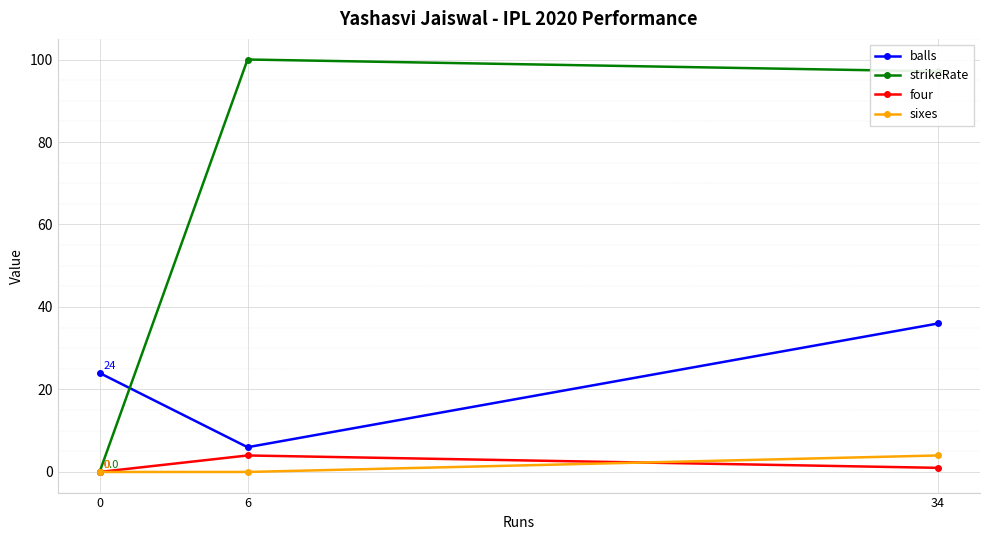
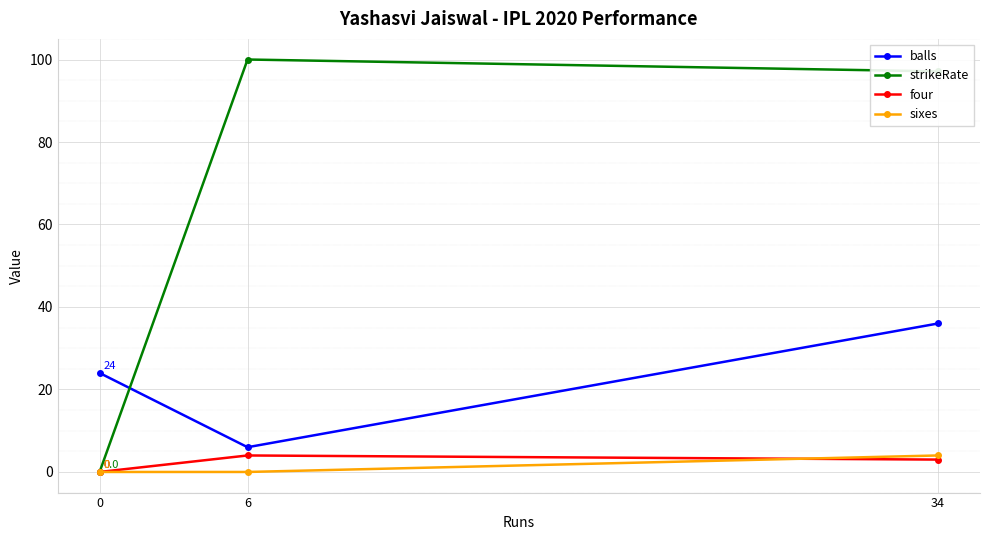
  {
    "balls": {
      "0": 24
    },
    "strikeRate": {
      "6": 100
    },
    "four": {
      "6": 4,
-     "34": 1
+     "34": 3
    },
    "sixes": {
      "6": 0,
      "34": 4
    }
  }
